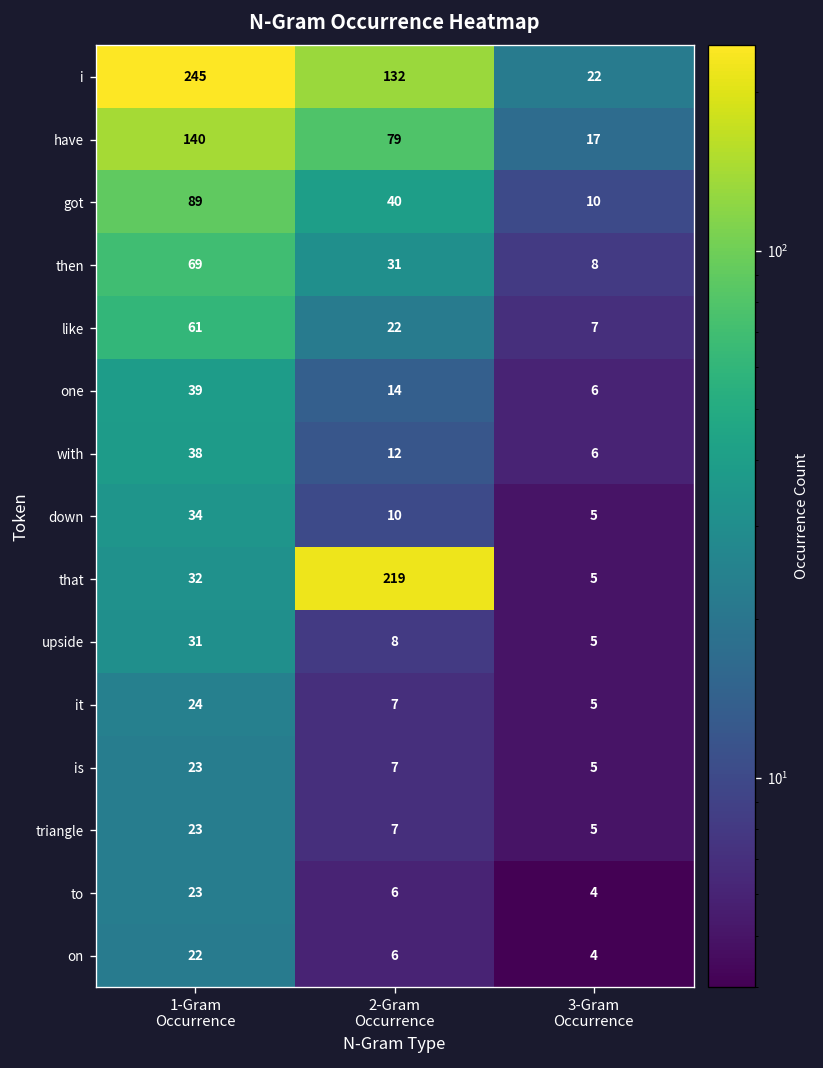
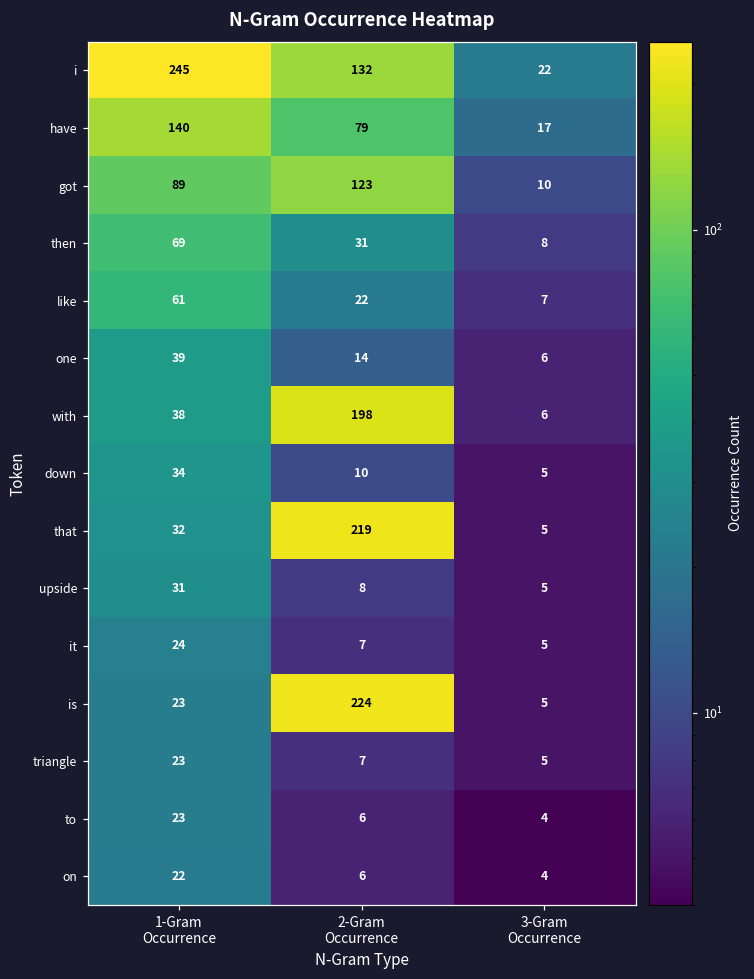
  {
    "i": {
      "1-Gram Occurrence": 245,
      "2-Gram Occurrence": 132,
      "3-Gram Occurrence": 22
    },
    "have": {
      "1-Gram Occurrence": 140,
      "2-Gram Occurrence": 79,
      "3-Gram Occurrence": 17
    },
    "got": {
      "1-Gram Occurrence": 89,
-     "2-Gram Occurrence": 40,
+     "2-Gram Occurrence": 123,
      "3-Gram Occurrence": 10
    },
    "then": {
      "1-Gram Occurrence": 69,
      "2-Gram Occurrence": 31,
      "3-Gram Occurrence": 8
    },
    "like": {
      "1-Gram Occurrence": 61,
      "2-Gram Occurrence": 22,
      "3-Gram Occurrence": 7
    },
    "one": {
      "1-Gram Occurrence": 39,
      "2-Gram Occurrence": 14,
      "3-Gram Occurrence": 6
    },
    "with": {
      "1-Gram Occurrence": 38,
-     "2-Gram Occurrence": 12,
+     "2-Gram Occurrence": 198,
      "3-Gram Occurrence": 6
    },
    "down": {
      "1-Gram Occurrence": 34,
      "2-Gram Occurrence": 10,
      "3-Gram Occurrence": 5
    },
    "that": {
      "1-Gram Occurrence": 32,
      "2-Gram Occurrence": 219,
      "3-Gram Occurrence": 5
    },
    "upside": {
      "1-Gram Occurrence": 31,
      "2-Gram Occurrence": 8,
      "3-Gram Occurrence": 5
    },
    "it": {
      "1-Gram Occurrence": 24,
      "2-Gram Occurrence": 7,
      "3-Gram Occurrence": 5
    },
    "is": {
      "1-Gram Occurrence": 23,
-     "2-Gram Occurrence": 7,
+     "2-Gram Occurrence": 224,
      "3-Gram Occurrence": 5
    },
    "triangle": {
      "1-Gram Occurrence": 23,
      "2-Gram Occurrence": 7,
      "3-Gram Occurrence": 5
    },
    "to": {
      "1-Gram Occurrence": 23,
      "2-Gram Occurrence": 6,
      "3-Gram Occurrence": 4
    },
    "on": {
      "1-Gram Occurrence": 22,
      "2-Gram Occurrence": 6,
      "3-Gram Occurrence": 4
    }
  }
